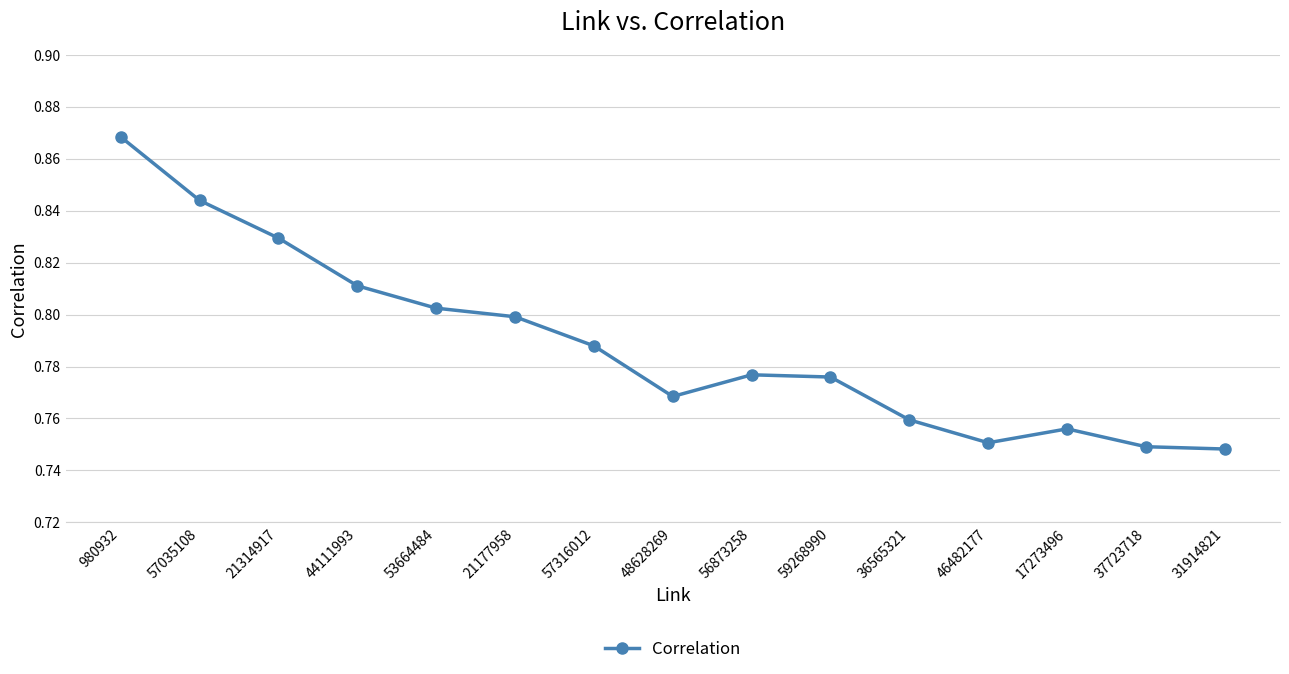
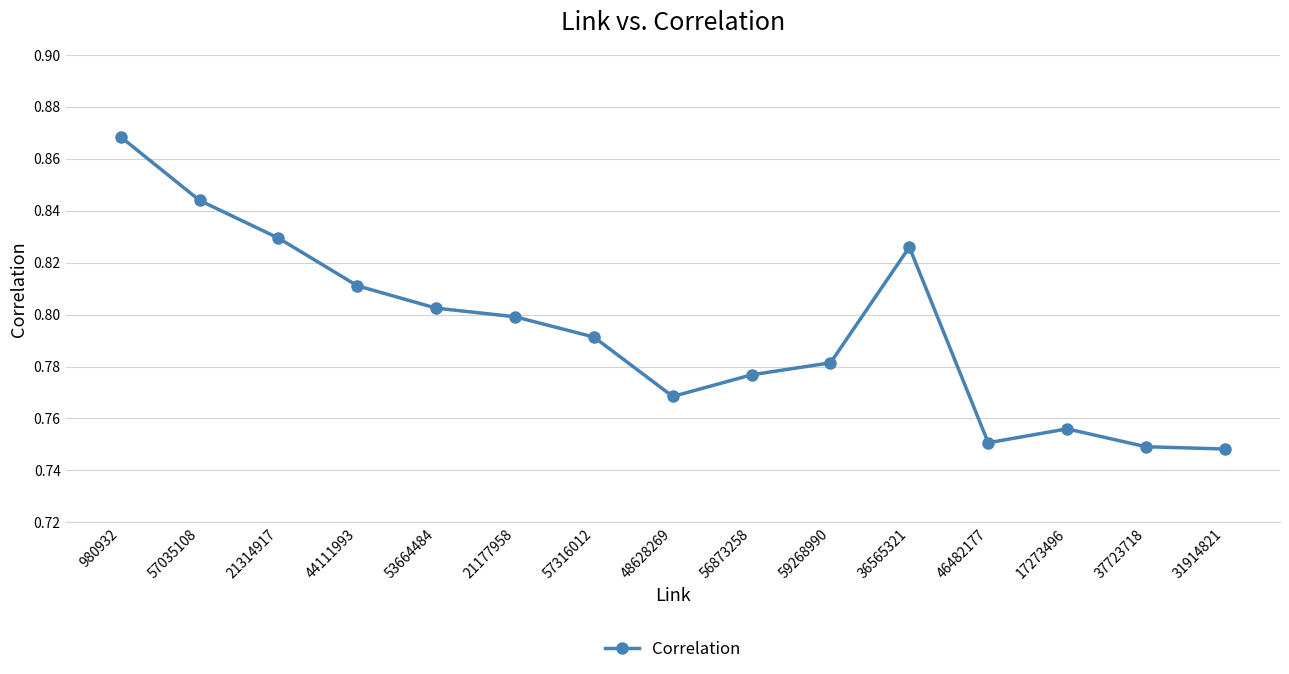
  {
    "980932": 0.868,
    "57035108": 0.844,
    "21314917": 0.829,
    "44111993": 0.811,
    "53664484": 0.802,
    "21177958": 0.799,
-   "57316012": 0.788,
+   "57316012": 0.791,
    "48628269": 0.768,
    "56873258": 0.777,
-   "59268990": 0.776,
-   "36565321": 0.759,
+   "59268990": 0.781,
+   "36565321": 0.826,
    "46482177": 0.751,
    "17273496": 0.756,
    "37723718": 0.749,
    "31914821": 0.748
  }
